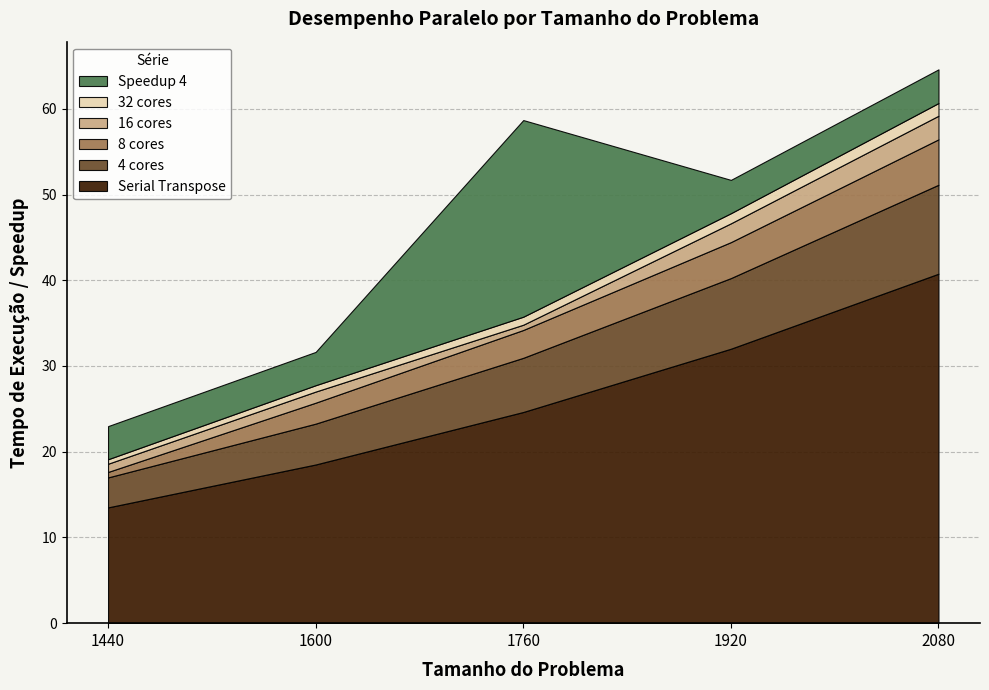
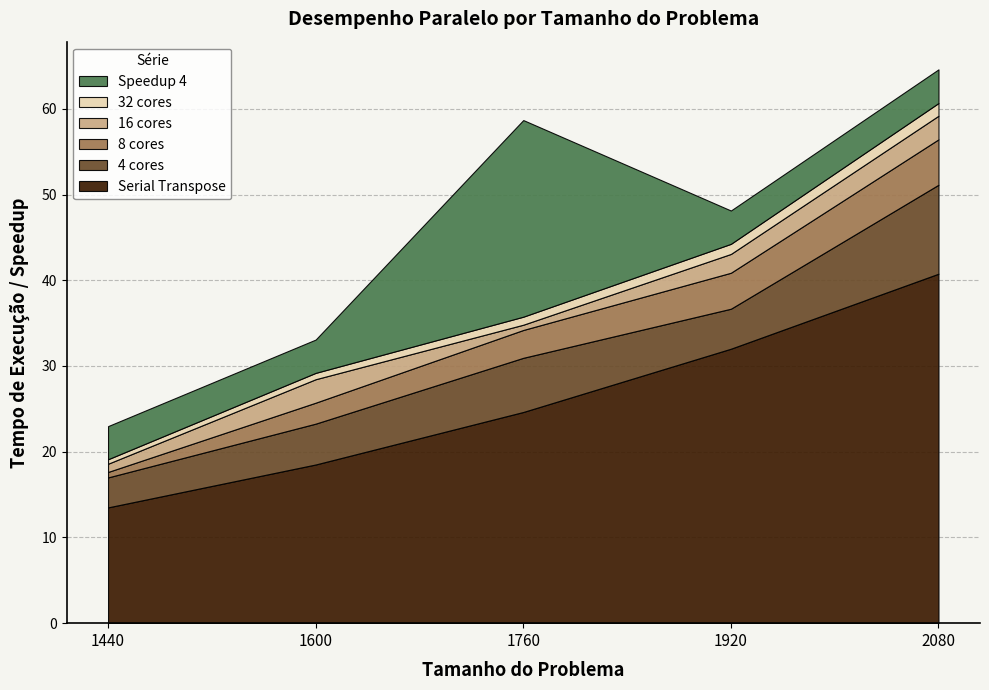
  {
    "Serial Transpose": {
      "1440": 14,
      "1600": 19,
      "1760": 25,
      "1920": 32,
      "2080": 41
    },
    "4 cores": {
      "1440": 3,
      "1600": 5,
      "1760": 6,
-     "1920": 8,
+     "1920": 5,
      "2080": 10
    },
    "8 cores": {
      "1440": 1,
      "1600": 2,
      "1760": 3,
      "1920": 4,
      "2080": 5
    },
    "16 cores": {
      "1440": 1,
-     "1600": 1,
+     "1600": 3,
      "1760": 1,
      "1920": 2,
      "2080": 3
    },
    "32 cores": {
      "1440": 1,
      "1600": 1,
      "1760": 1,
      "1920": 1,
      "2080": 1
    },
    "Speedup 4": {
      "1440": 4,
      "1600": 4,
      "1760": 23,
      "1920": 4,
      "2080": 4
    }
  }
